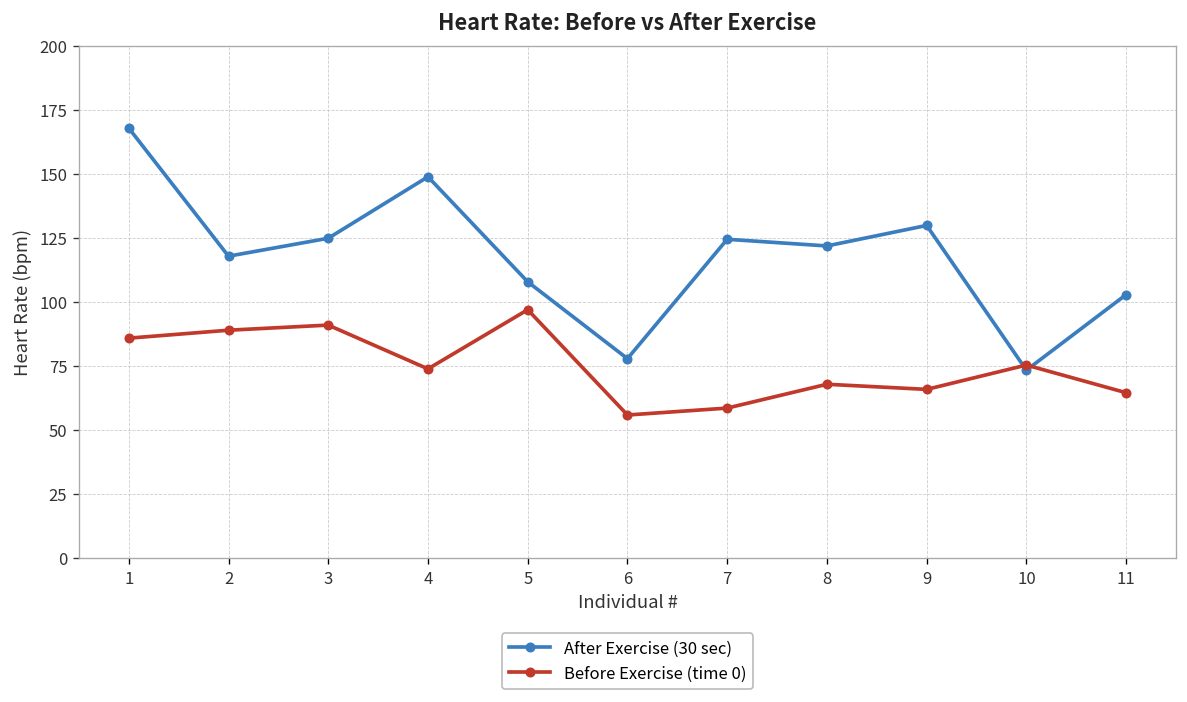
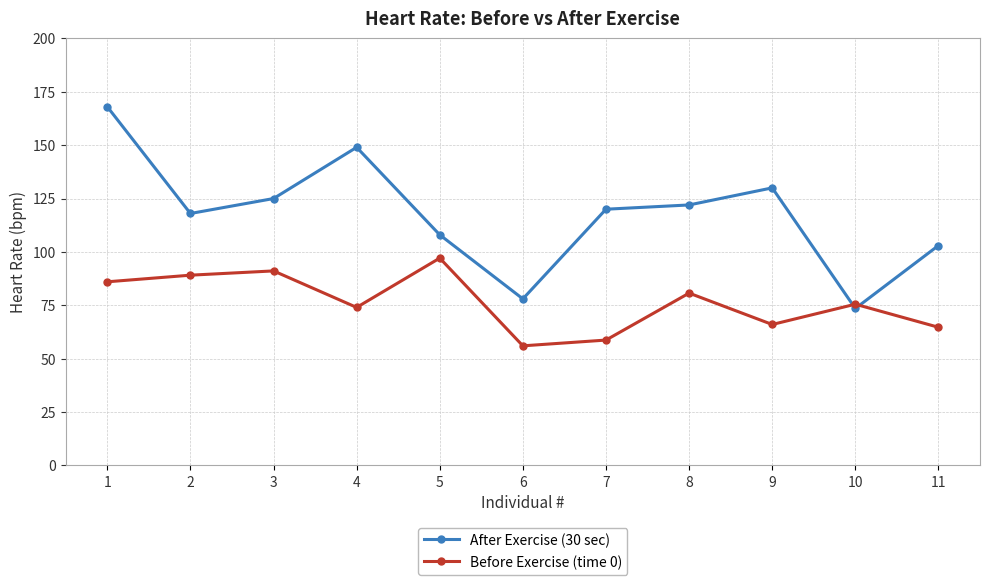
  {
    "After Exercise (30 sec)": {
      "1": 168,
      "2": 118,
      "3": 125,
      "4": 149,
      "5": 108,
      "6": 78,
-     "7": 125,
+     "7": 120,
      "8": 122,
      "9": 130,
      "10": 74,
      "11": 103
    },
    "Before Exercise (time 0)": {
      "1": 86,
      "2": 89,
      "3": 91,
      "4": 74,
      "5": 97,
      "6": 56,
      "7": 59,
-     "8": 68,
+     "8": 81,
      "9": 66,
      "10": 76,
      "11": 65
    }
  }
